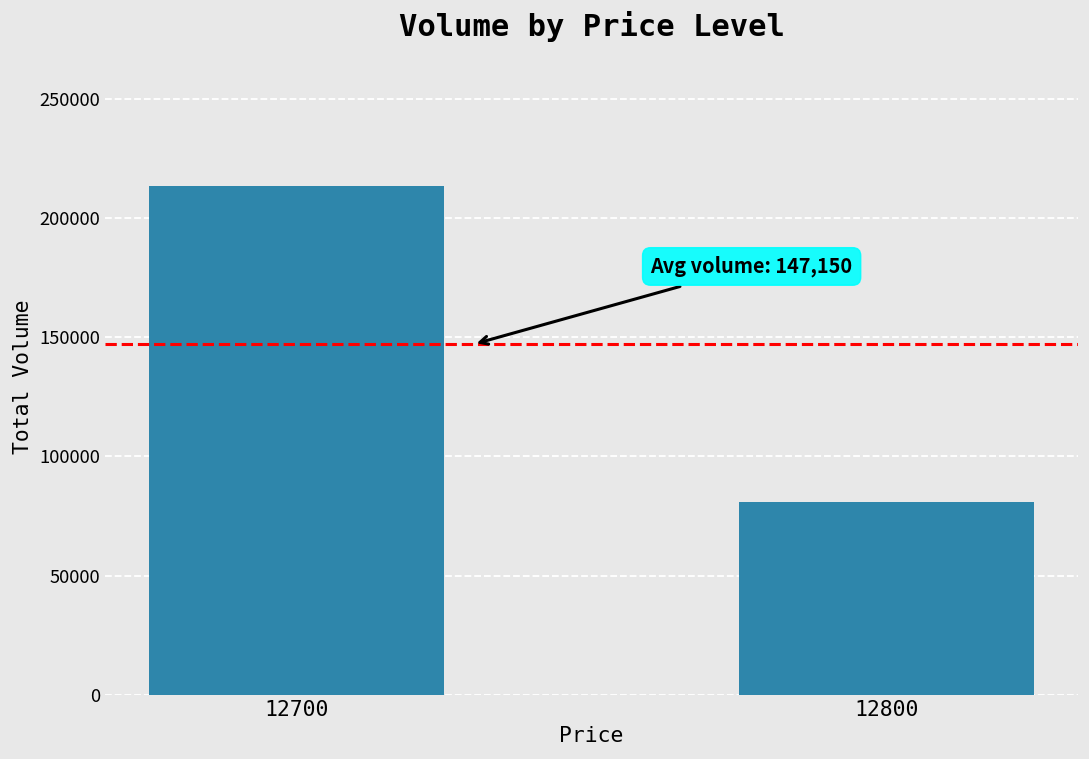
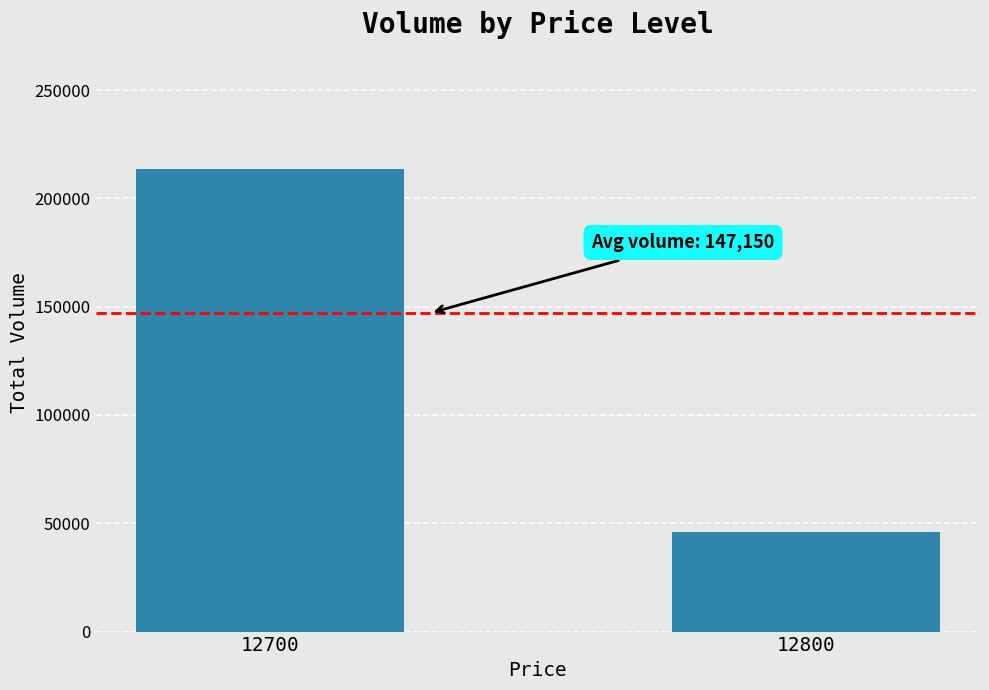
  {
    "12700": 213000,
-   "12800": 81000
+   "12800": 46000
  }
